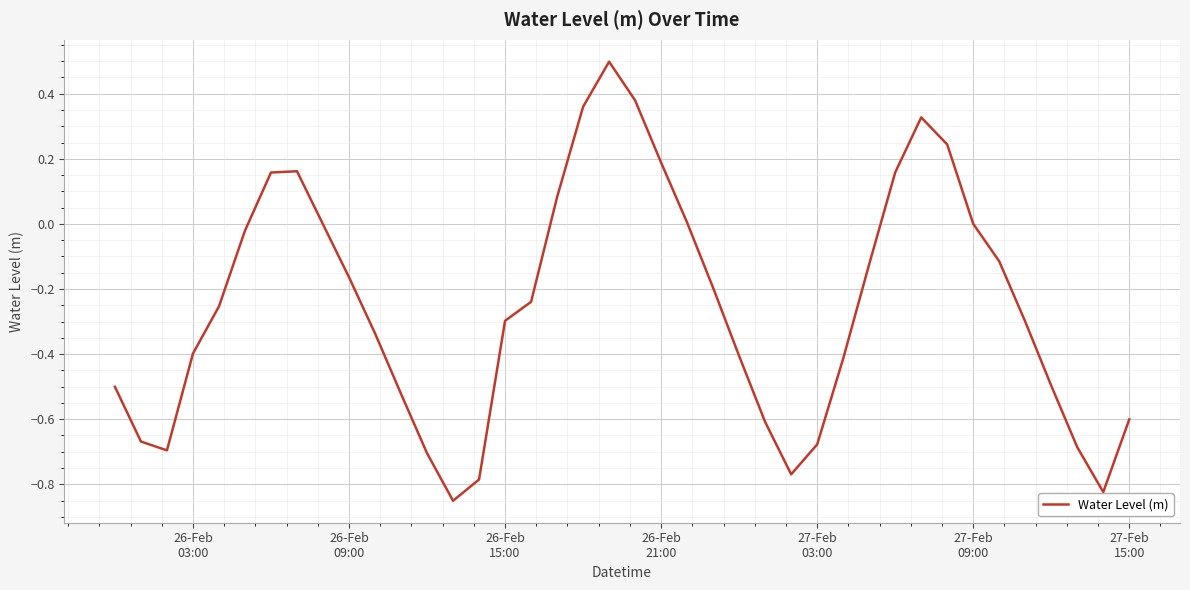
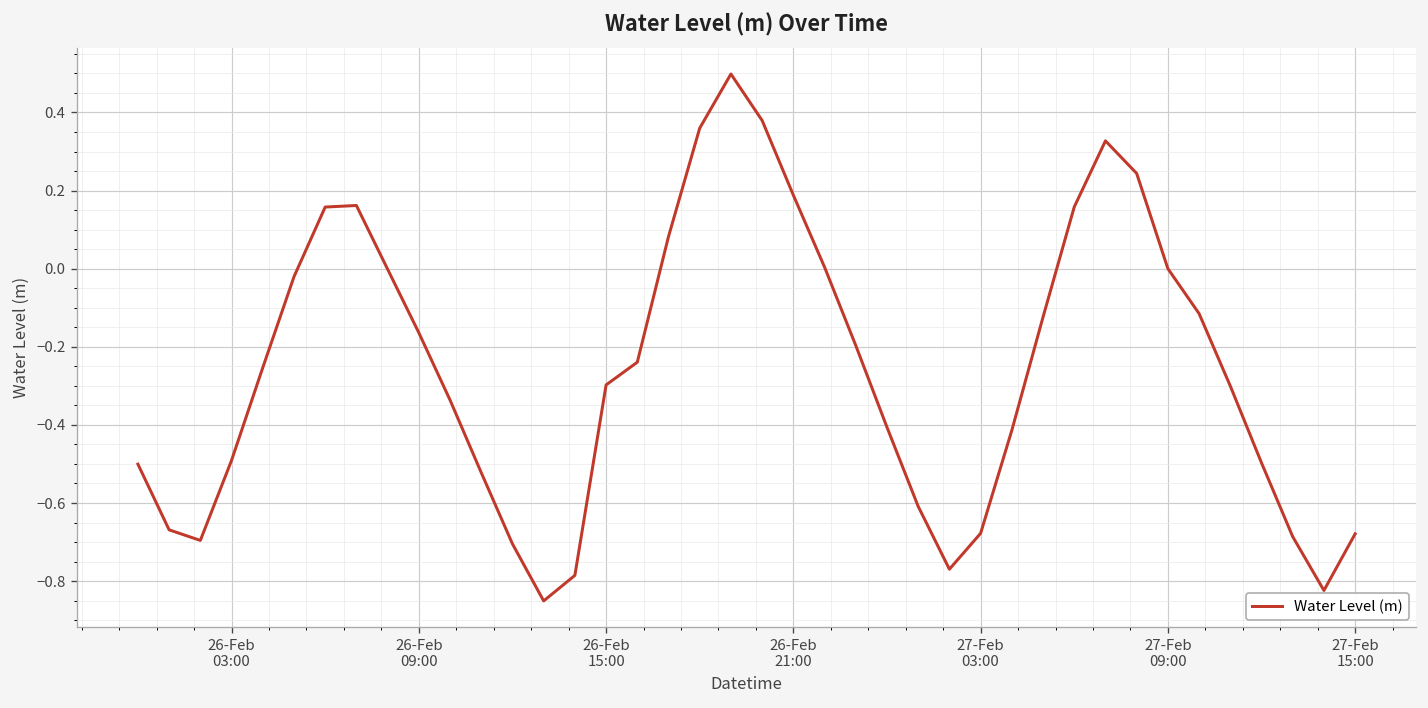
  {
-   "26-Feb 03:00": -0.40,
+   "26-Feb 03:00": -0.49,
    "26-Feb 09:00": -0.16,
    "26-Feb 15:00": -0.30,
    "26-Feb 21:00": 0.19,
    "27-Feb 03:00": -0.68,
    "27-Feb 09:00": 0.00,
-   "27-Feb 15:00": -0.60
+   "27-Feb 15:00": -0.68
  }
